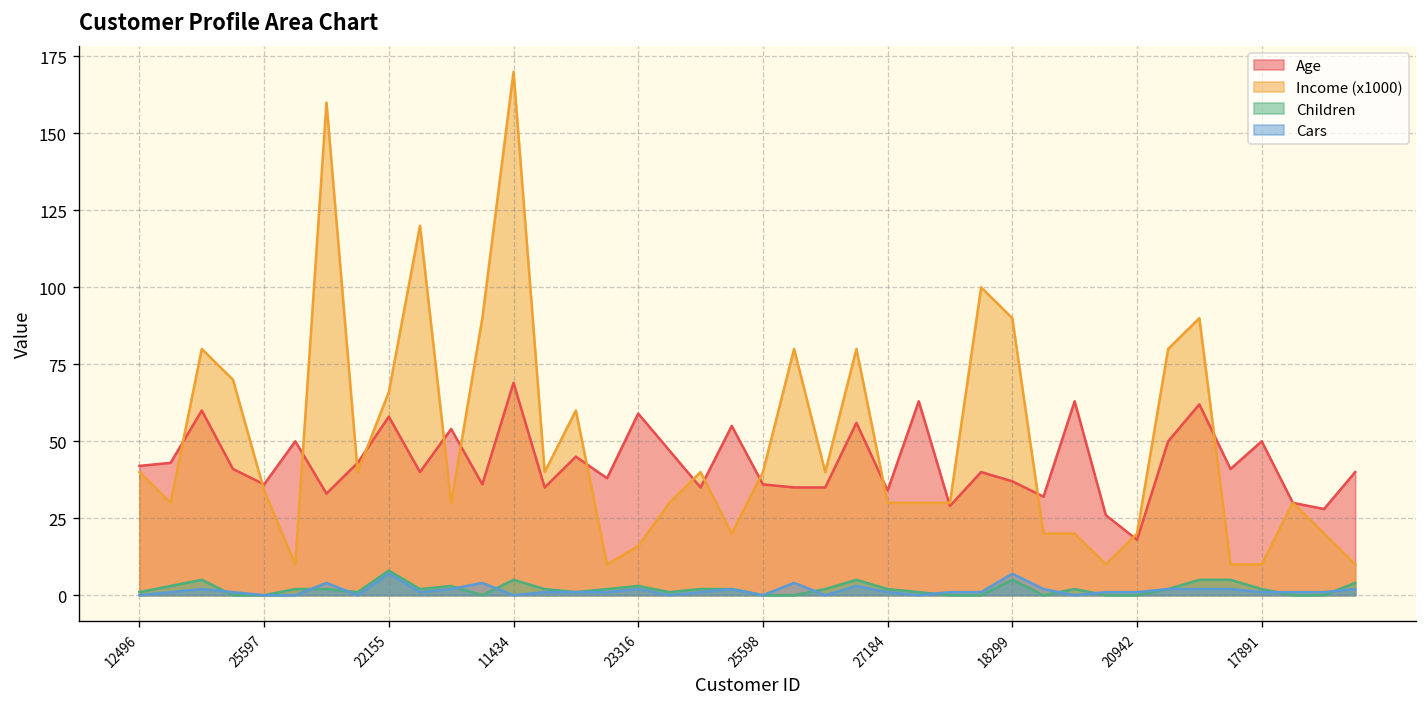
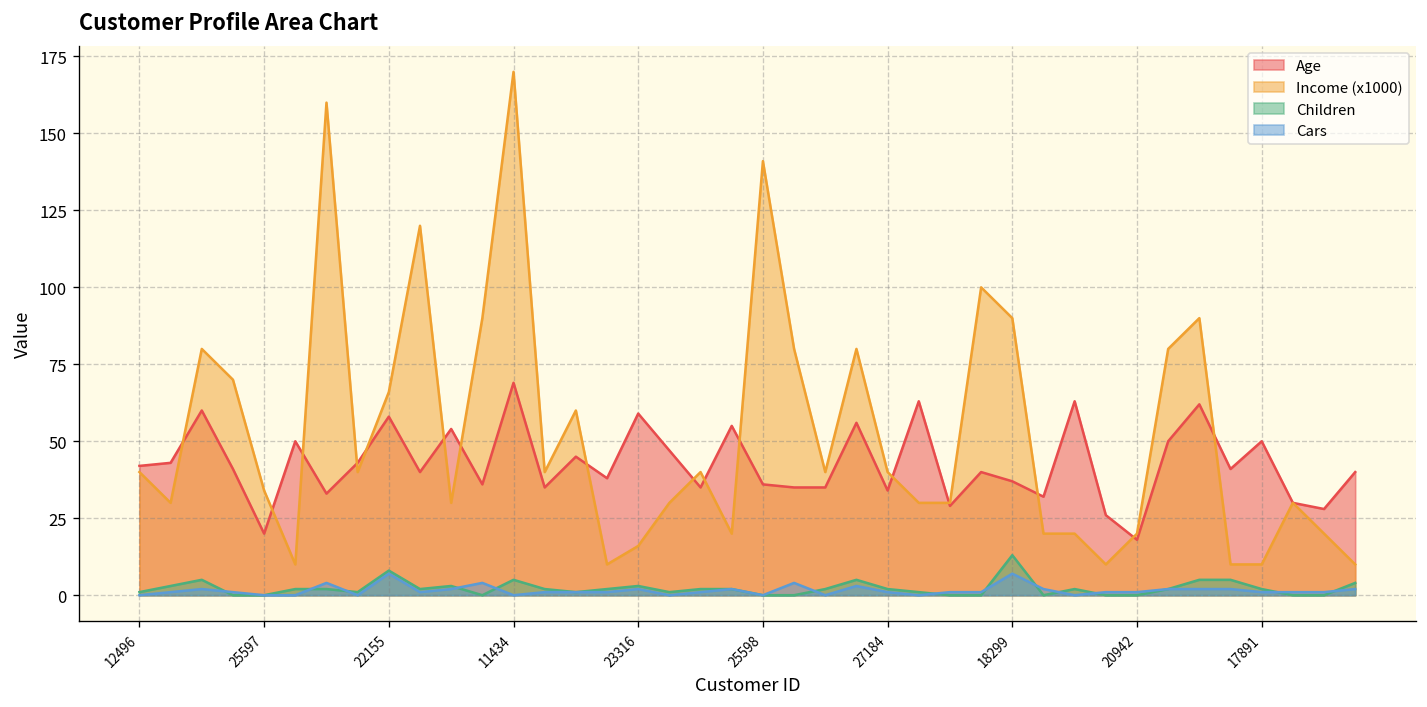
  {
    "Age": {
      "12496": 42,
-     "25597": 36,
+     "25597": 20,
      "22155": 58,
      "11434": 69,
      "23316": 59,
      "25598": 36,
      "27184": 34,
      "18299": 37,
      "20942": 18,
      "17891": 50
    },
    "Income (x1000)": {
      "12496": 40,
      "25597": 34,
      "22155": 66,
      "11434": 170,
      "23316": 16,
-     "25598": 40,
-     "27184": 30,
+     "25598": 141,
+     "27184": 40,
      "18299": 90,
      "20942": 20,
      "17891": 10
    },
    "Children": {
      "22155": 8,
      "11434": 5,
      "23316": 3,
      "27184": 2,
-     "18299": 5,
+     "18299": 13,
      "17891": 2
    },
    "Cars": {
      "22155": 7,
      "11434": 0,
      "23316": 2,
      "27184": 1,
      "18299": 7,
      "17891": 1
    }
  }
